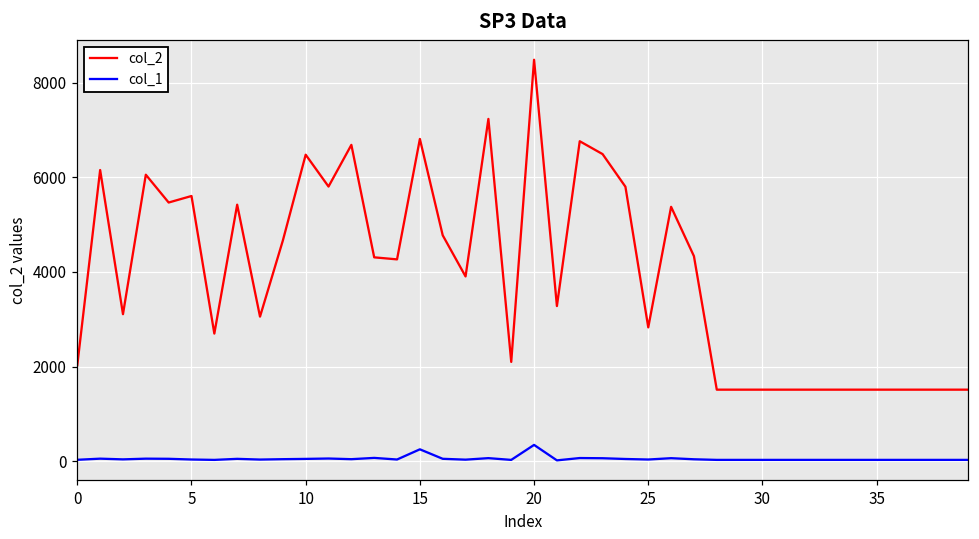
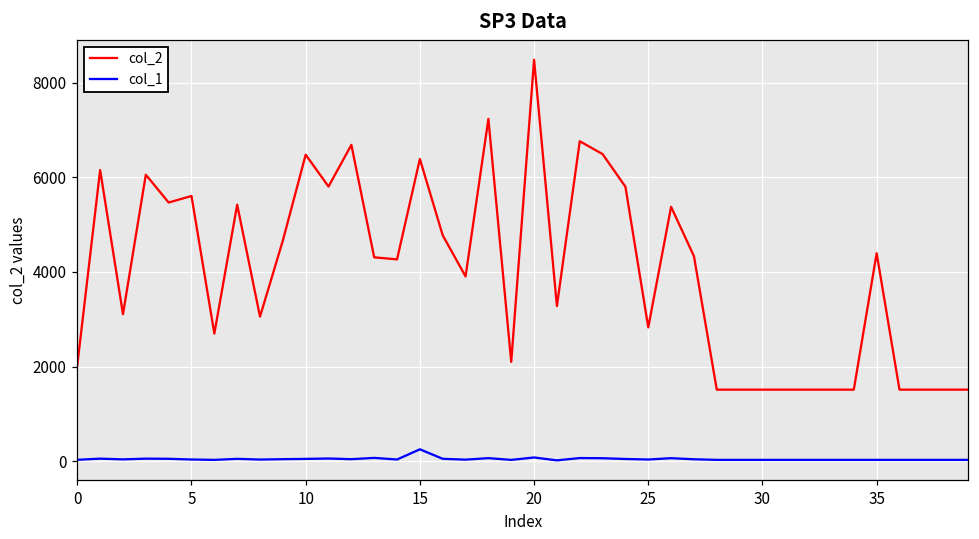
  {
    "col_2": {
      "0": 2000,
      "5": 5600,
      "10": 6500,
-     "15": 6800,
+     "15": 6400,
      "20": 8500,
      "25": 2800,
      "30": 1500,
-     "35": 1500
+     "35": 4400
    },
    "col_1": {
      "0": 0,
      "5": 0,
      "10": 0,
      "15": 300,
-     "20": 300,
+     "20": 100,
      "25": 0,
      "30": 0,
      "35": 0
    }
  }
